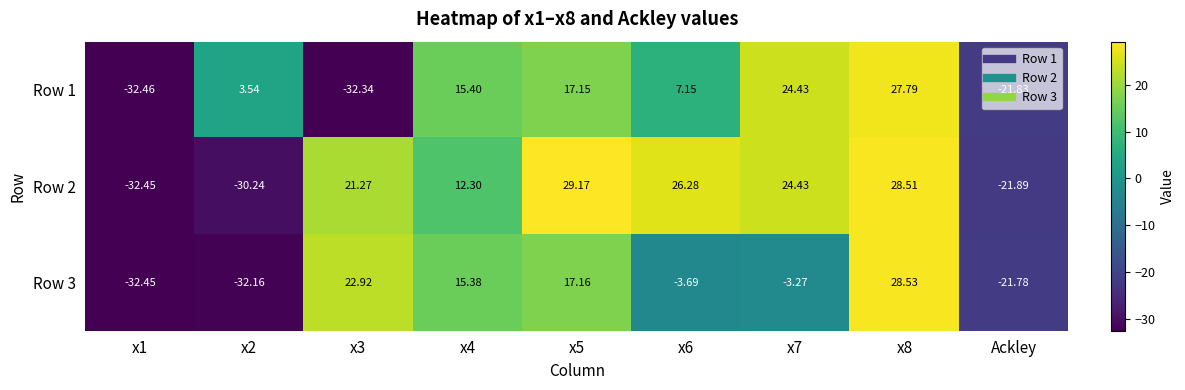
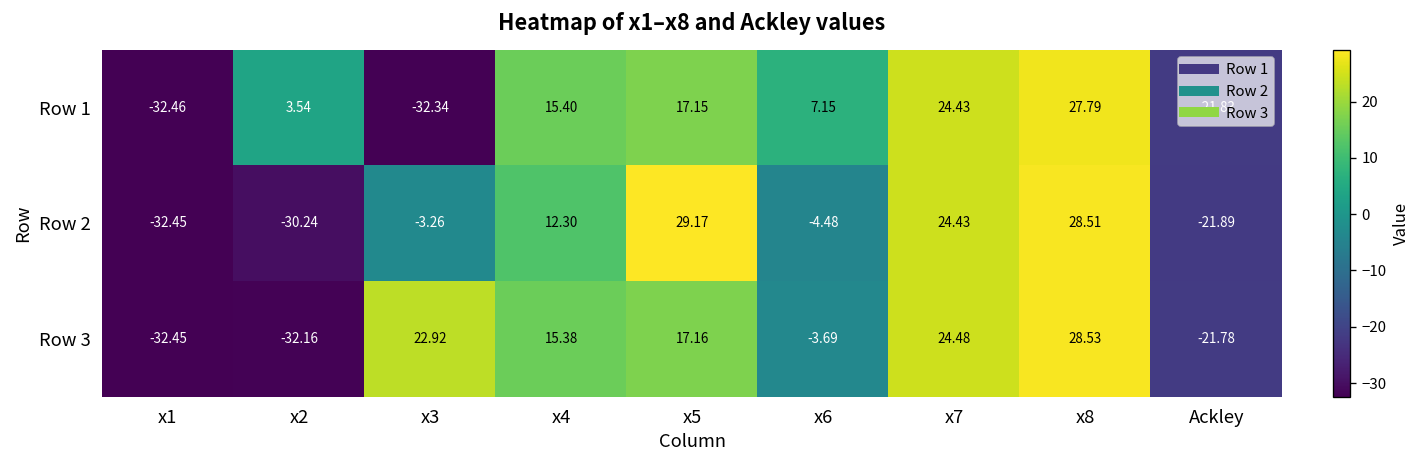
  {
    "Row 1": {
      "x1": -32.46,
      "x2": 3.54,
      "x3": -32.34,
      "x4": 15.40,
      "x5": 17.15,
      "x6": 7.15,
      "x7": 24.43,
      "x8": 27.79
    },
    "Row 2": {
      "x1": -32.45,
      "x2": -30.24,
-     "x3": 21.27,
+     "x3": -3.26,
      "x4": 12.30,
      "x5": 29.17,
-     "x6": 26.28,
+     "x6": -4.48,
      "x7": 24.43,
      "x8": 28.51,
      "Ackley": -21.89
    },
    "Row 3": {
      "x1": -32.45,
      "x2": -32.16,
      "x3": 22.92,
      "x4": 15.38,
      "x5": 17.16,
      "x6": -3.69,
-     "x7": -3.27,
+     "x7": 24.48,
      "x8": 28.53,
      "Ackley": -21.78
    }
  }
